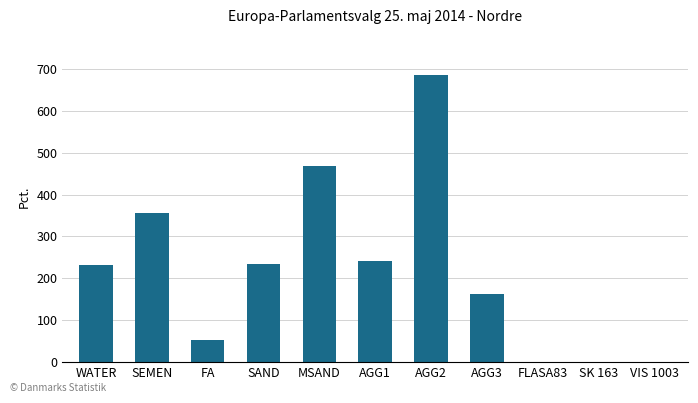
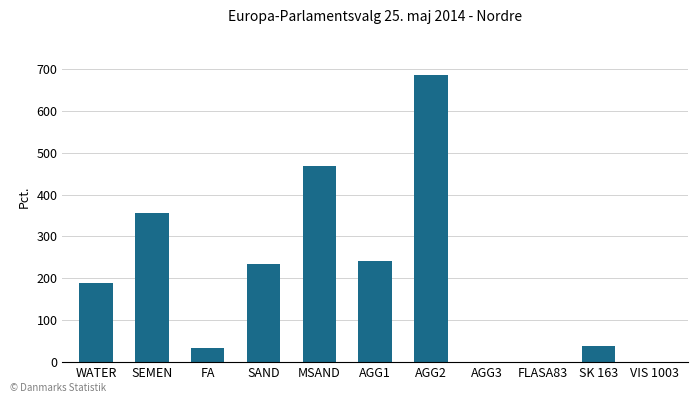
  {
-   "WATER": 230,
+   "WATER": 190,
    "SEMEN": 360,
-   "FA": 50,
+   "FA": 30,
    "SAND": 230,
    "MSAND": 470,
    "AGG1": 240,
    "AGG2": 690,
-   "AGG3": 160,
-   "SK 163": 0,
+   "AGG3": 0,
+   "SK 163": 40,
    "VIS 1003": 0
  }
